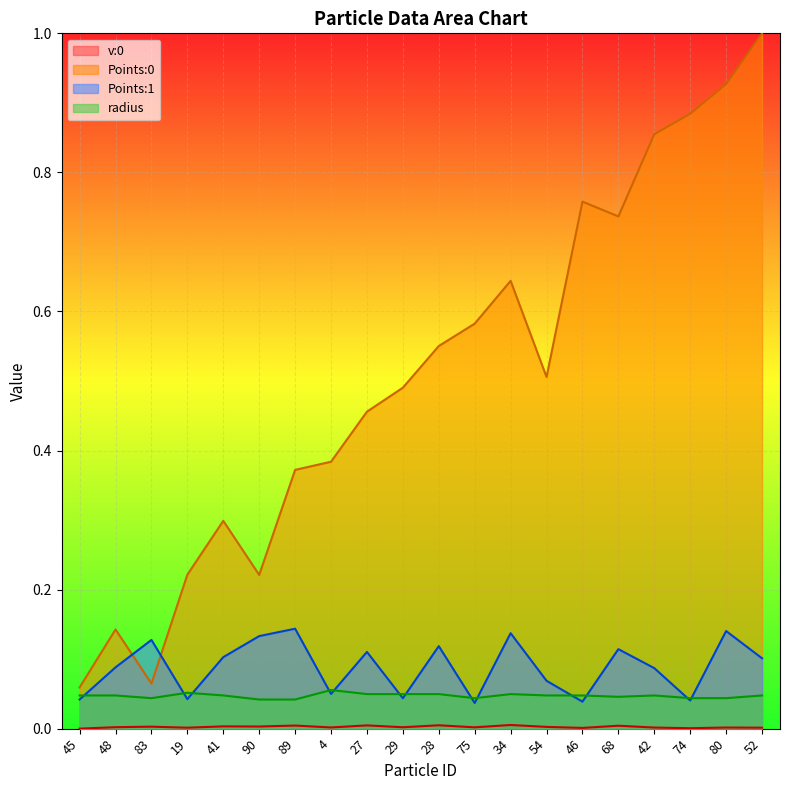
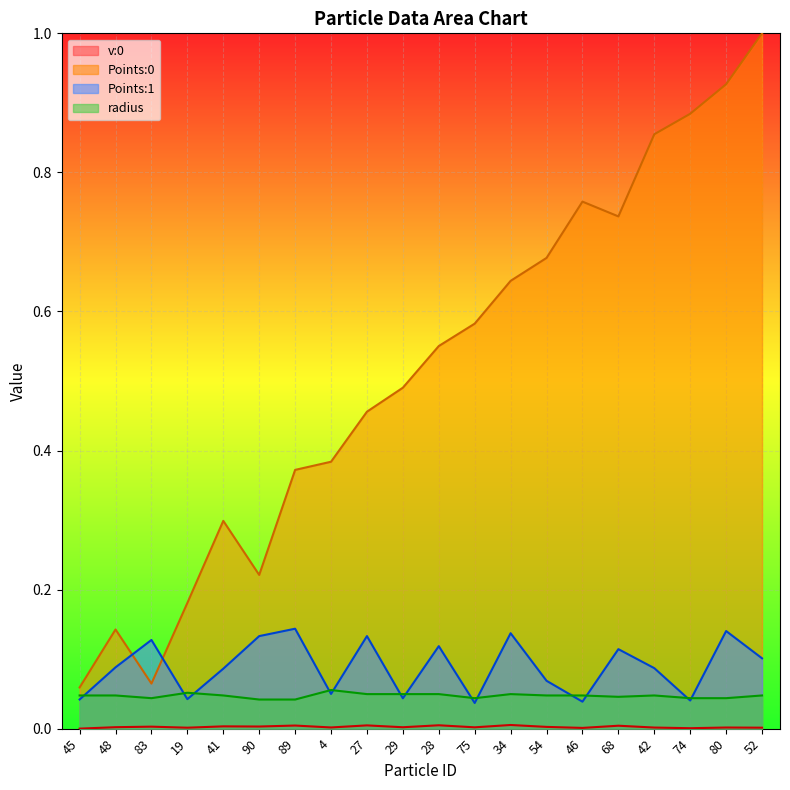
  {
    "v:0": {
      "45": 0.00,
      "48": 0.00,
      "83": 0.00,
      "19": 0.00,
      "41": 0.00,
      "90": 0.00,
      "89": 0.00,
      "4": 0.00,
      "27": 0.00,
      "29": 0.00,
      "28": 0.00,
      "75": 0.00,
      "34": 0.01,
      "54": 0.00,
      "46": 0.00,
      "68": 0.00,
      "42": 0.00,
      "74": 0.00,
      "80": 0.00,
      "52": 0.00
    },
    "Points:0": {
      "45": 0.06,
      "48": 0.14,
      "83": 0.06,
-     "19": 0.22,
+     "19": 0.18,
      "41": 0.30,
      "90": 0.22,
      "89": 0.37,
      "4": 0.38,
      "27": 0.46,
      "29": 0.49,
      "28": 0.55,
      "75": 0.58,
      "34": 0.64,
-     "54": 0.51,
+     "54": 0.68,
      "46": 0.76,
      "68": 0.74,
      "42": 0.85,
      "74": 0.88,
      "80": 0.93,
      "52": 1.00
    },
    "Points:1": {
      "45": 0.04,
      "48": 0.09,
      "83": 0.13,
      "19": 0.04,
-     "41": 0.10,
+     "41": 0.09,
      "90": 0.13,
      "89": 0.14,
      "4": 0.05,
-     "27": 0.11,
+     "27": 0.13,
      "29": 0.04,
      "28": 0.12,
      "75": 0.04,
      "34": 0.14,
      "54": 0.07,
      "46": 0.04,
      "68": 0.11,
      "42": 0.09,
      "80": 0.14,
      "52": 0.10
    },
    "radius": {
      "45": 0.05,
      "48": 0.05,
      "83": 0.04,
      "19": 0.05,
      "41": 0.05,
      "90": 0.04,
      "89": 0.04,
      "4": 0.06,
      "27": 0.05,
      "29": 0.05,
      "28": 0.05,
      "75": 0.04,
      "34": 0.05,
      "54": 0.05,
      "46": 0.05,
      "68": 0.05,
      "42": 0.05,
      "80": 0.04,
      "52": 0.05
    }
  }
